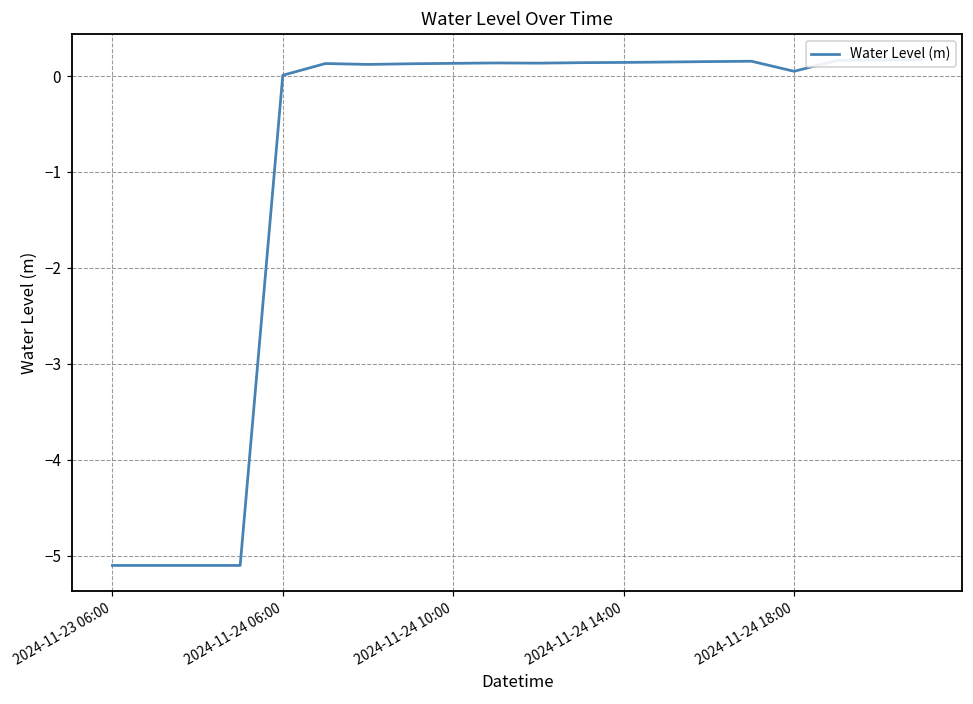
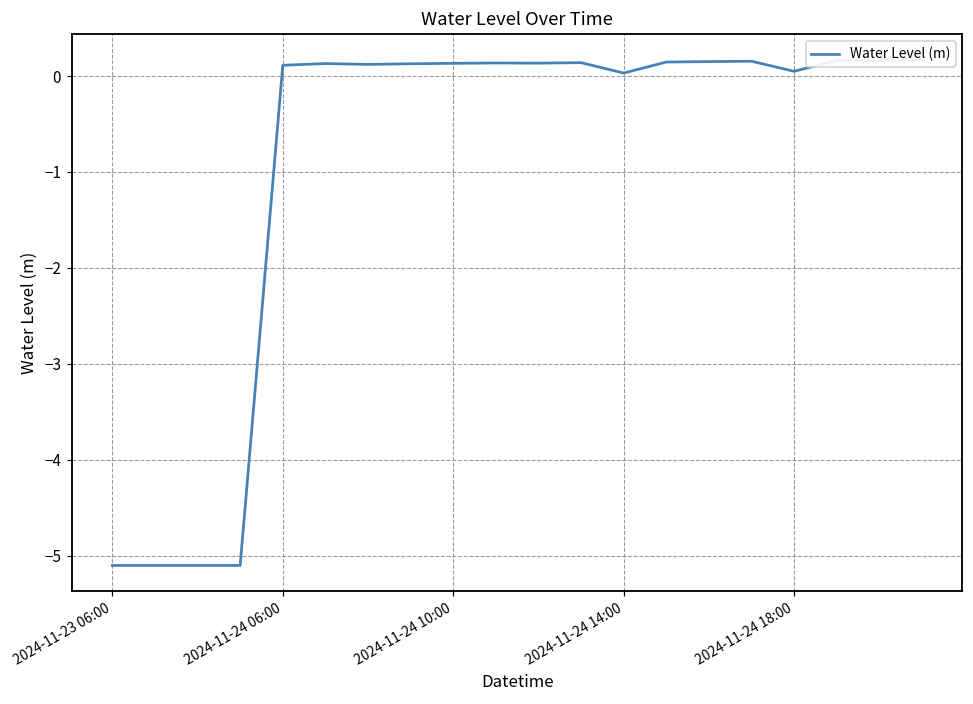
  {
    "2024-11-23 06:00": -5.1,
-   "2024-11-24 06:00": 0.0,
+   "2024-11-24 06:00": 0.1,
    "2024-11-24 10:00": 0.1,
-   "2024-11-24 14:00": 0.1,
+   "2024-11-24 14:00": 0.0,
    "2024-11-24 18:00": 0.0
  }
